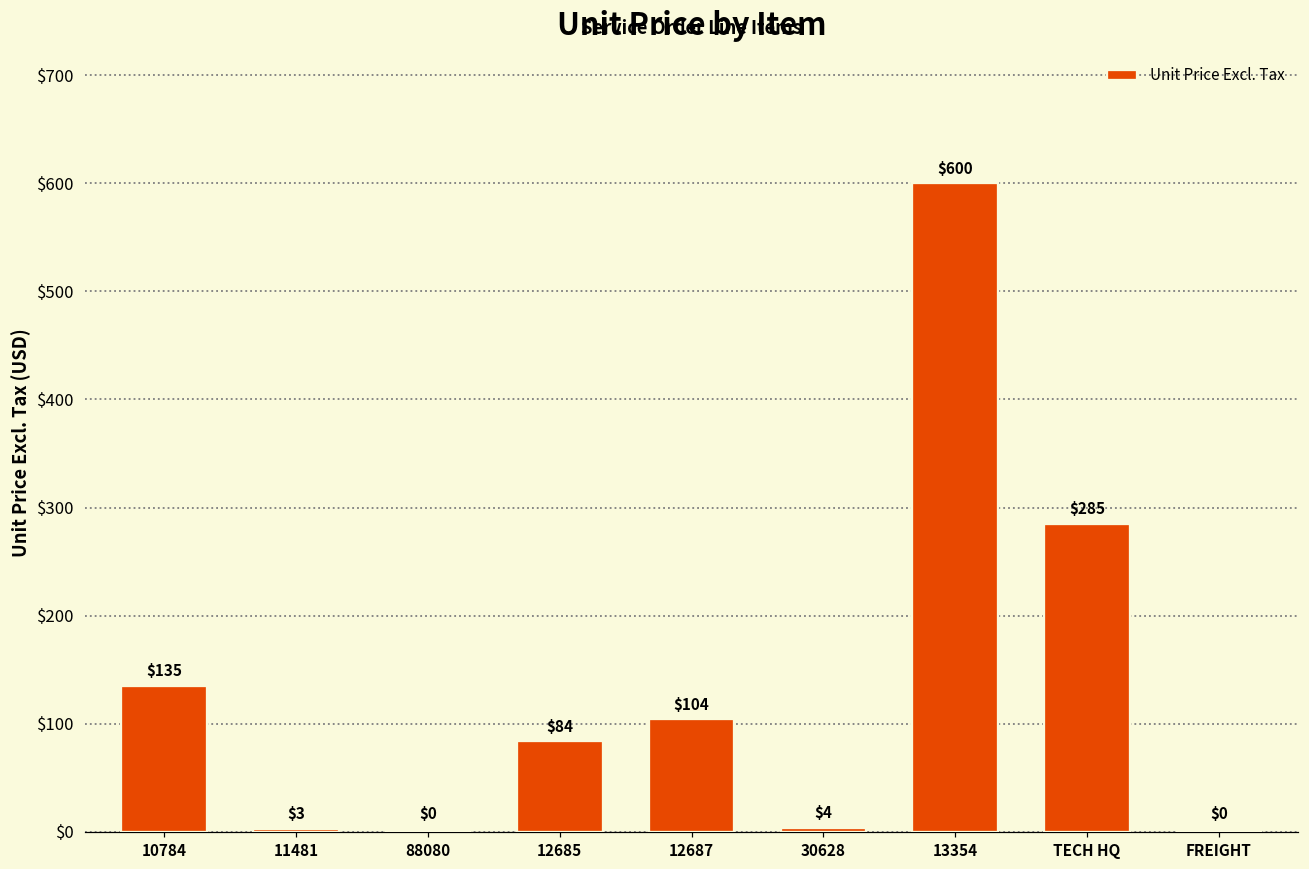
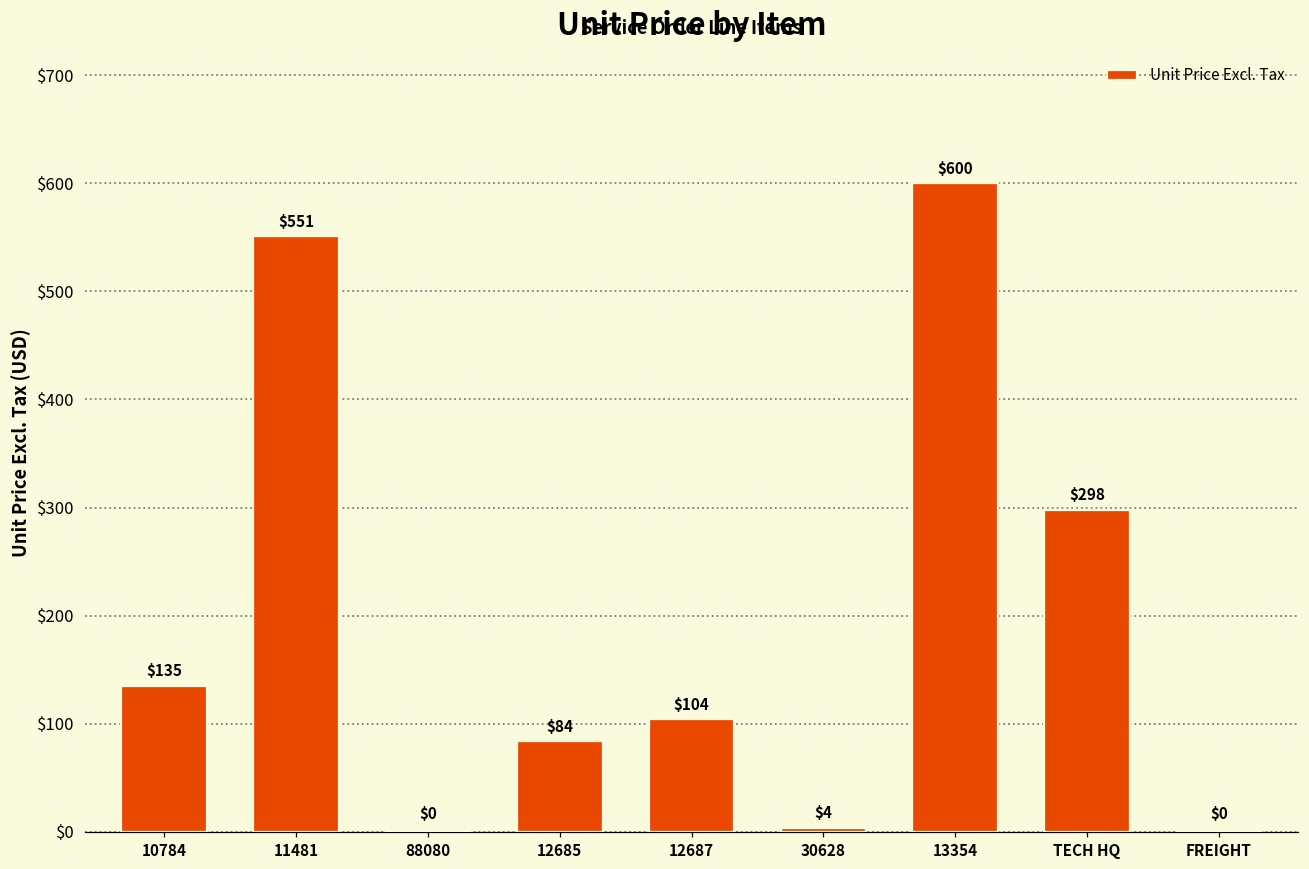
  {
    "10784": "$135",
-   "11481": "$3",
+   "11481": "$551",
    "88080": "$0",
    "12685": "$84",
    "12687": "$104",
    "30628": "$4",
    "13354": "$600",
-   "TECH HQ": "$285",
+   "TECH HQ": "$298",
    "FREIGHT": "$0"
  }
